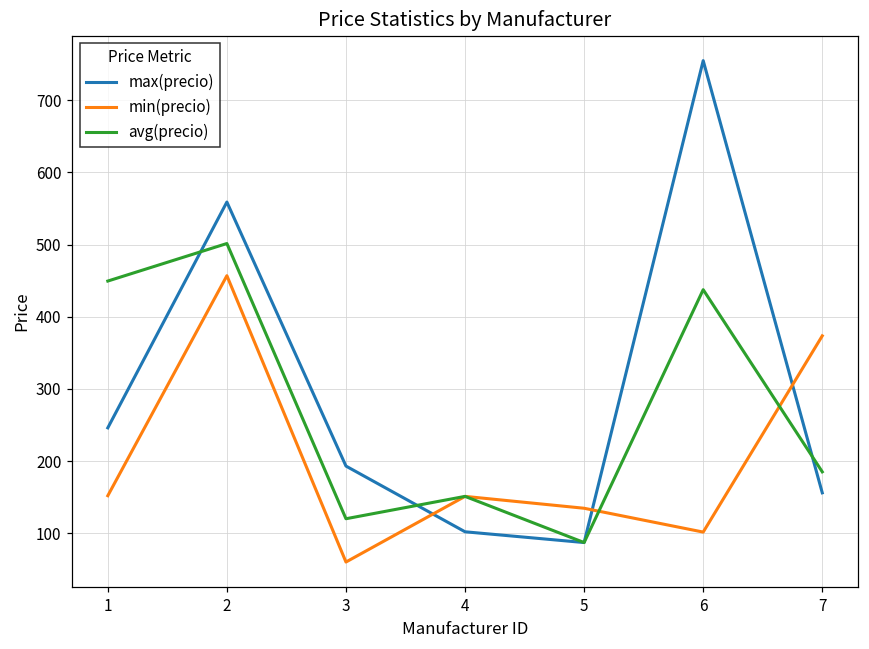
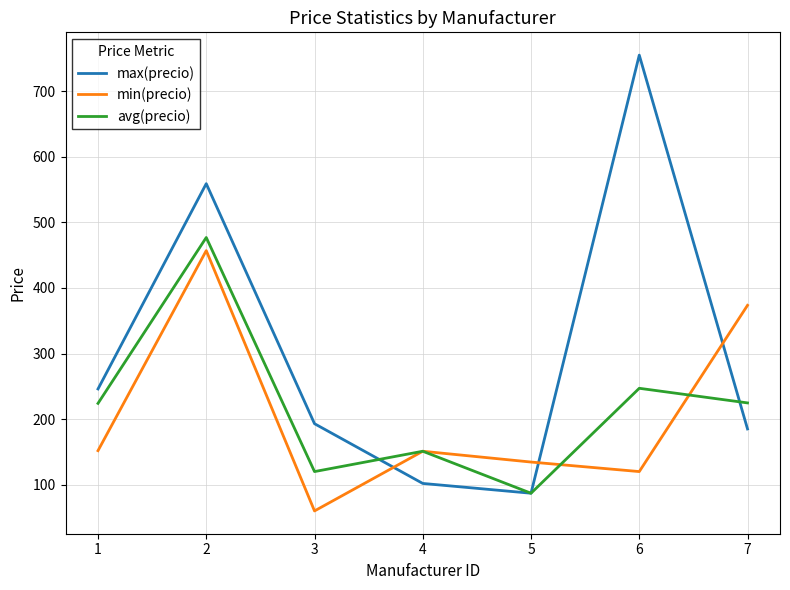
  {
    "max(precio)": {
      "1": 250,
      "2": 560,
      "3": 190,
      "4": 100,
      "6": 760,
-     "7": 160
+     "7": 190
    },
    "min(precio)": {
      "1": 150,
      "2": 460,
      "3": 60,
      "5": 130,
-     "6": 100,
+     "6": 120,
      "7": 370
    },
    "avg(precio)": {
-     "1": 450,
-     "2": 500,
+     "1": 220,
+     "2": 480,
      "3": 120,
-     "6": 440,
-     "7": 190
+     "6": 250,
+     "7": 220
    }
  }
